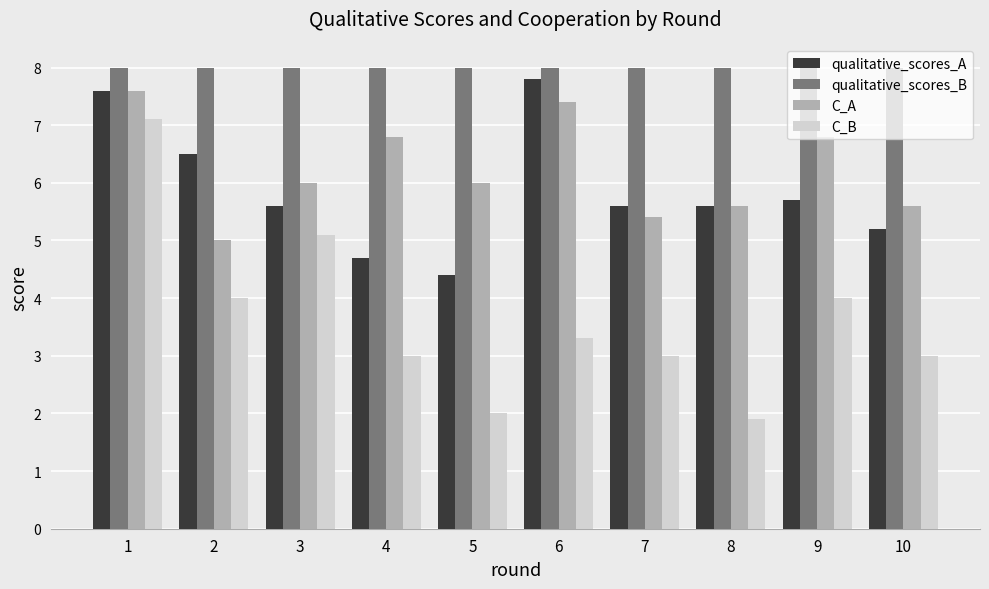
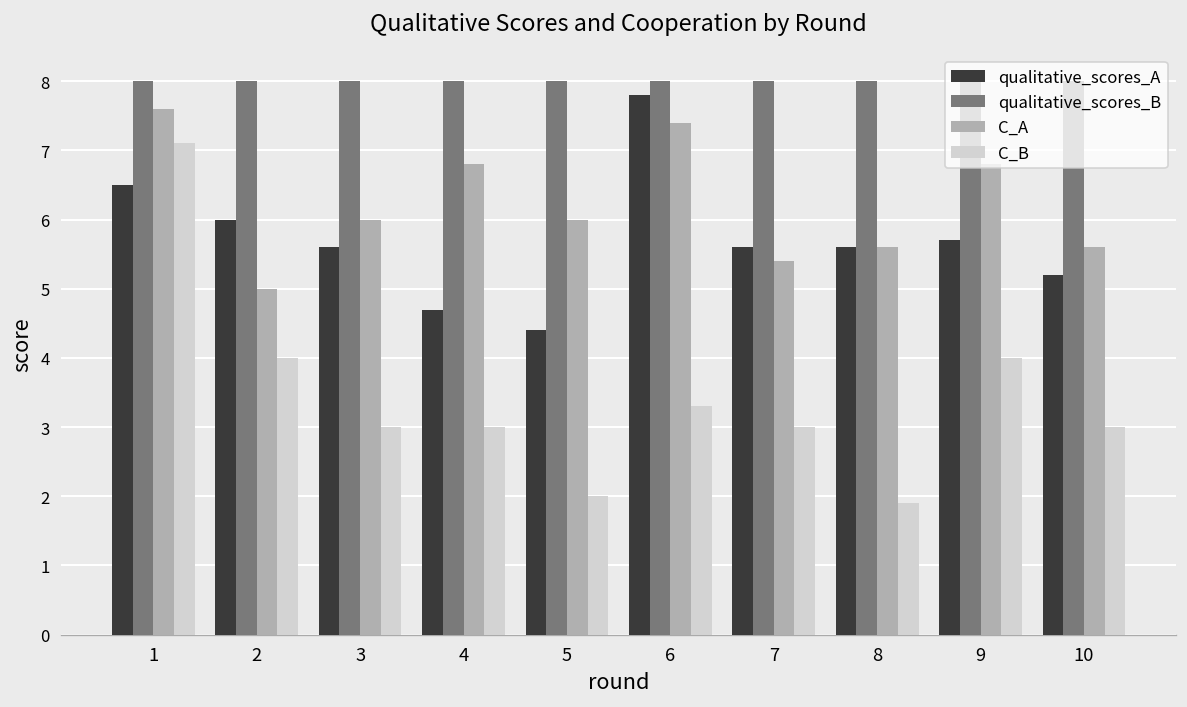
  {
    "qualitative_scores_A": {
-     "1": 7.6,
-     "2": 6.5,
+     "1": 6.5,
+     "2": 6.0,
      "3": 5.6,
      "4": 4.7,
      "5": 4.4,
      "6": 7.8,
      "7": 5.6,
      "8": 5.6,
      "9": 5.7,
      "10": 5.2
    },
    "qualitative_scores_B": {
      "1": 8.0,
      "2": 8.0,
      "3": 8.0,
      "4": 8.0,
      "5": 8.0,
      "6": 8.0,
      "7": 8.0,
      "8": 8.0
    },
    "C_A": {
      "1": 7.6,
      "2": 5.0,
      "3": 6.0,
      "4": 6.8,
      "5": 6.0,
      "6": 7.4,
      "7": 5.4,
      "8": 5.6,
      "10": 5.6
    },
    "C_B": {
      "1": 7.1,
      "2": 4.0,
-     "3": 5.1,
+     "3": 3.0,
      "4": 3.0,
      "5": 2.0,
      "6": 3.3,
      "7": 3.0,
      "8": 1.9,
      "9": 4.0,
      "10": 3.0
    }
  }
